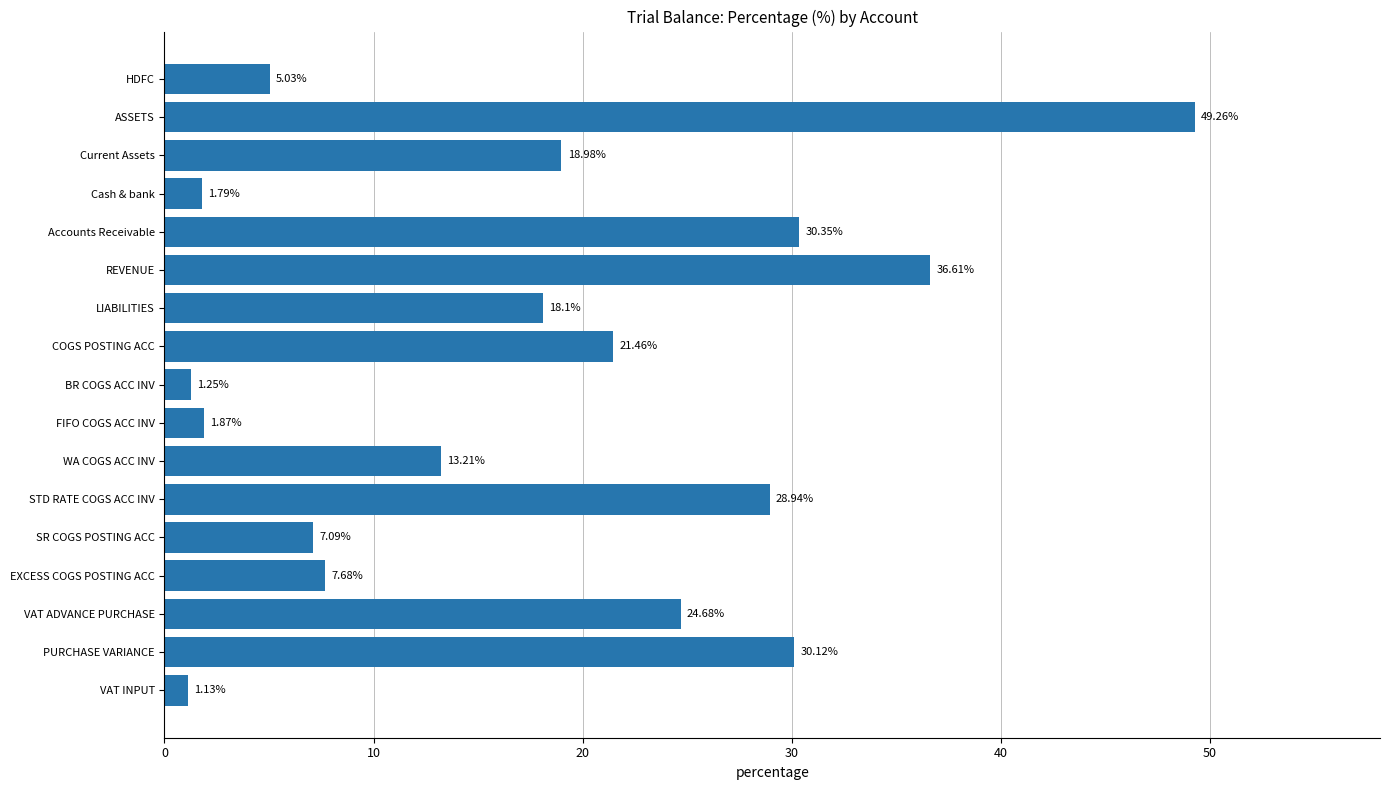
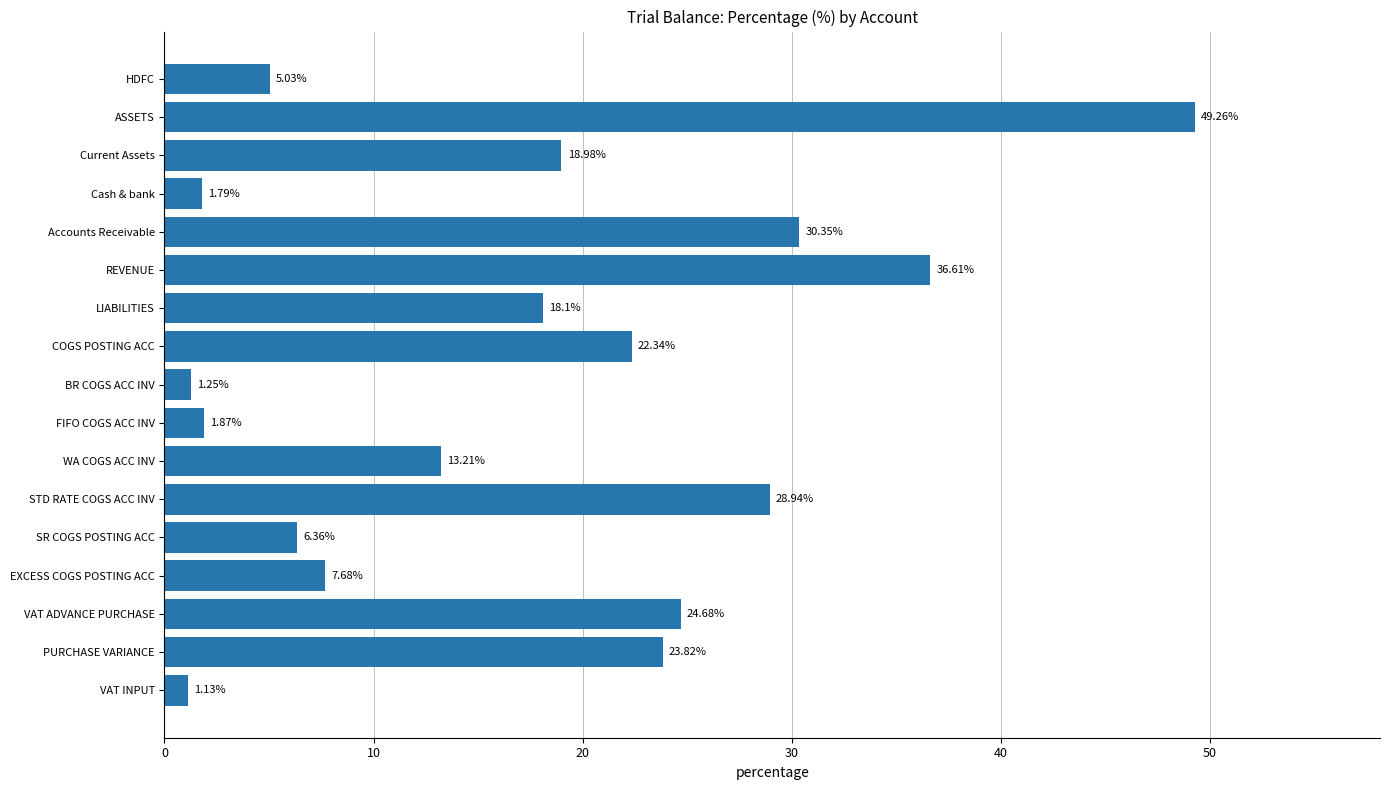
  {
    "HDFC": "5.03%",
    "ASSETS": "49.26%",
    "Current Assets": "18.98%",
    "Cash & bank": "1.79%",
    "Accounts Receivable": "30.35%",
    "REVENUE": "36.61%",
    "LIABILITIES": "18.1%",
-   "COGS POSTING ACC": "21.46%",
+   "COGS POSTING ACC": "22.34%",
    "BR COGS ACC INV": "1.25%",
    "FIFO COGS ACC INV": "1.87%",
    "WA COGS ACC INV": "13.21%",
    "STD RATE COGS ACC INV": "28.94%",
-   "SR COGS POSTING ACC": "7.09%",
+   "SR COGS POSTING ACC": "6.36%",
    "EXCESS COGS POSTING ACC": "7.68%",
    "VAT ADVANCE PURCHASE": "24.68%",
-   "PURCHASE VARIANCE": "30.12%",
+   "PURCHASE VARIANCE": "23.82%",
    "VAT INPUT": "1.13%"
  }
